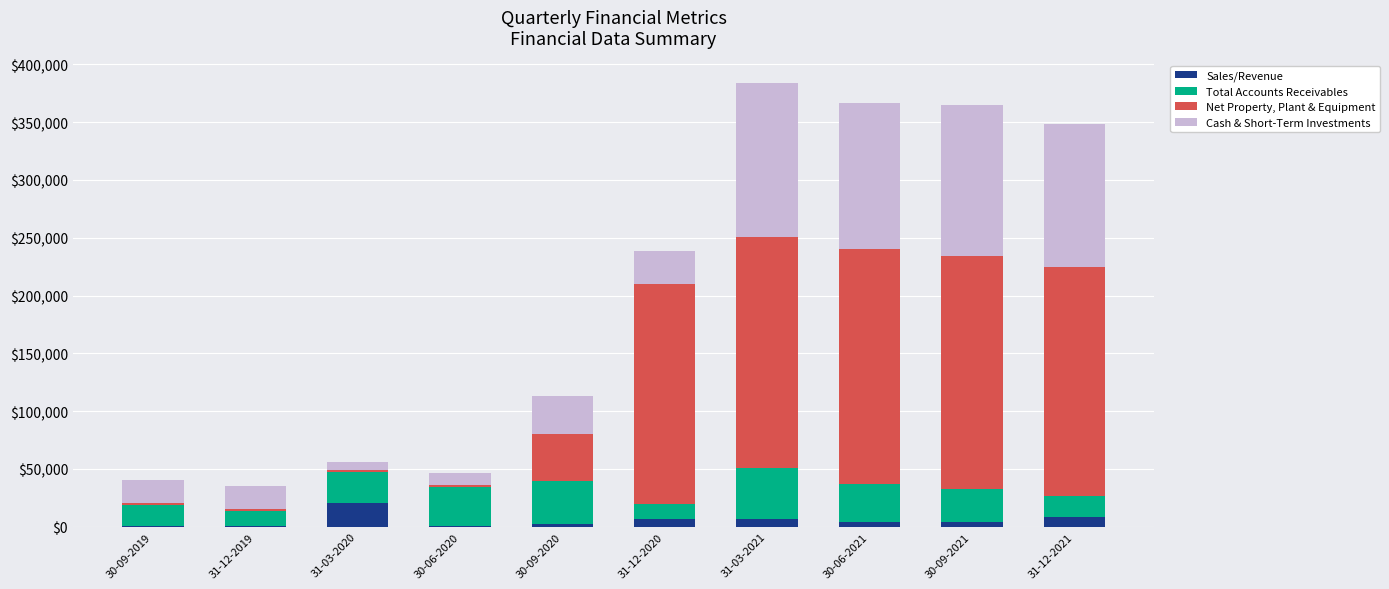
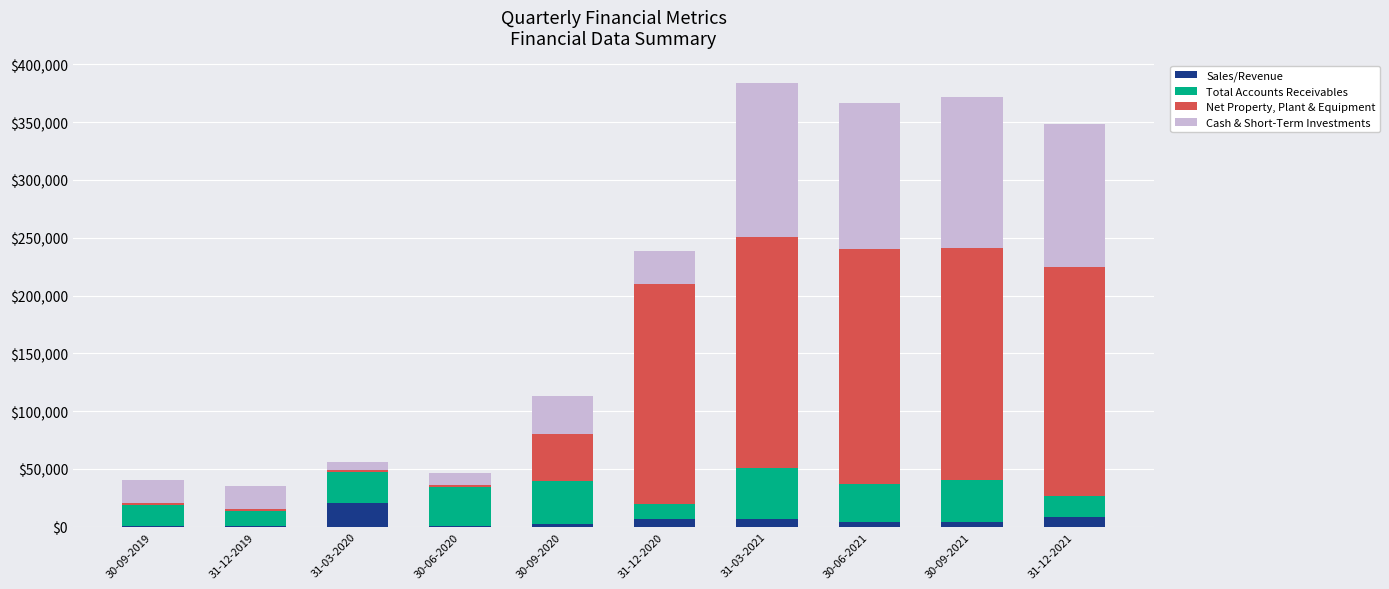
  {
    "Sales/Revenue": {
      "31-03-2020": "$21,000",
      "31-12-2020": "$7,000",
      "31-03-2021": "$7,000",
      "30-06-2021": "$4,000",
      "30-09-2021": "$4,000",
      "31-12-2021": "$8,000"
    },
    "Total Accounts Receivables": {
      "30-09-2019": "$19,000",
      "31-12-2019": "$13,000",
      "31-03-2020": "$26,000",
      "30-06-2020": "$34,000",
      "30-09-2020": "$38,000",
      "31-12-2020": "$13,000",
      "31-03-2021": "$44,000",
      "30-06-2021": "$33,000",
-     "30-09-2021": "$29,000",
+     "30-09-2021": "$36,000",
      "31-12-2021": "$18,000"
    },
    "Net Property, Plant & Equipment": {
      "30-09-2020": "$41,000",
      "31-12-2020": "$191,000",
      "31-03-2021": "$200,000",
      "30-06-2021": "$204,000",
      "30-09-2021": "$201,000",
      "31-12-2021": "$199,000"
    },
    "Cash & Short-Term Investments": {
      "30-09-2019": "$20,000",
      "31-12-2019": "$20,000",
      "31-03-2020": "$7,000",
      "30-06-2020": "$10,000",
      "30-09-2020": "$32,000",
      "31-12-2020": "$29,000",
      "31-03-2021": "$134,000",
      "30-06-2021": "$126,000",
      "30-09-2021": "$131,000",
      "31-12-2021": "$123,000"
    }
  }
